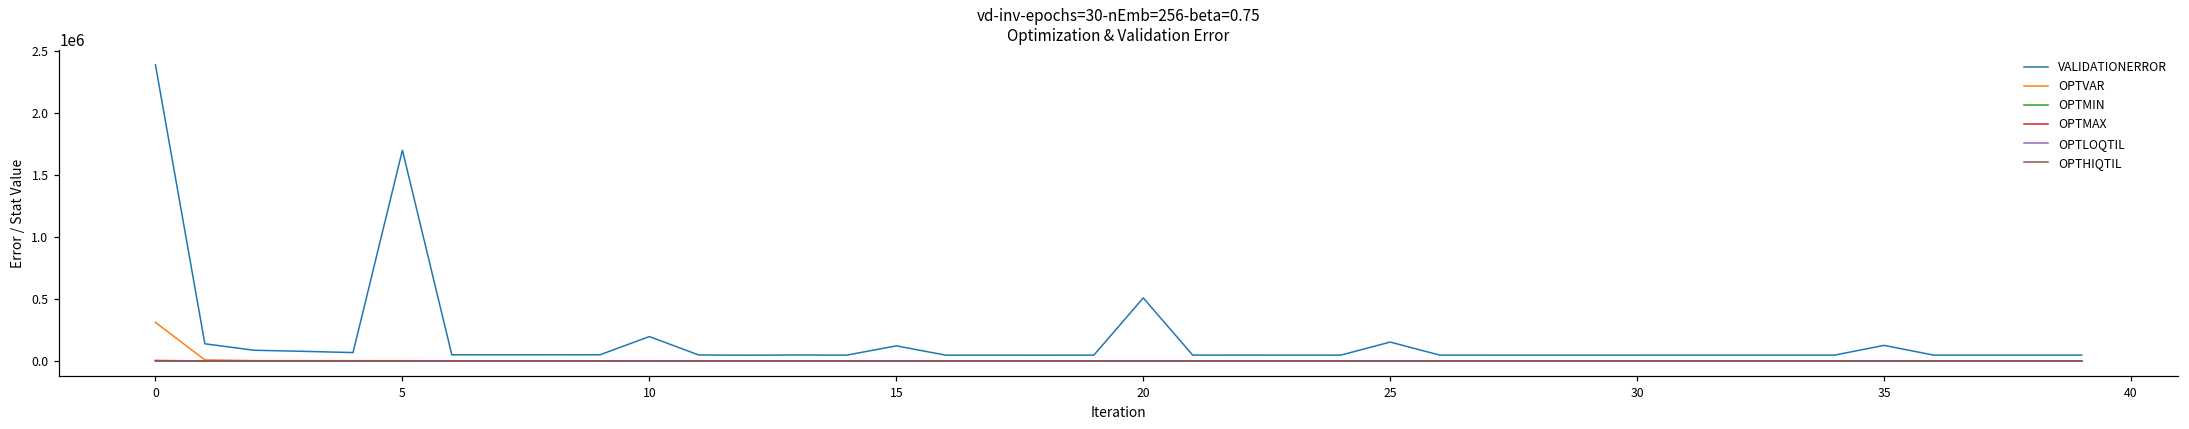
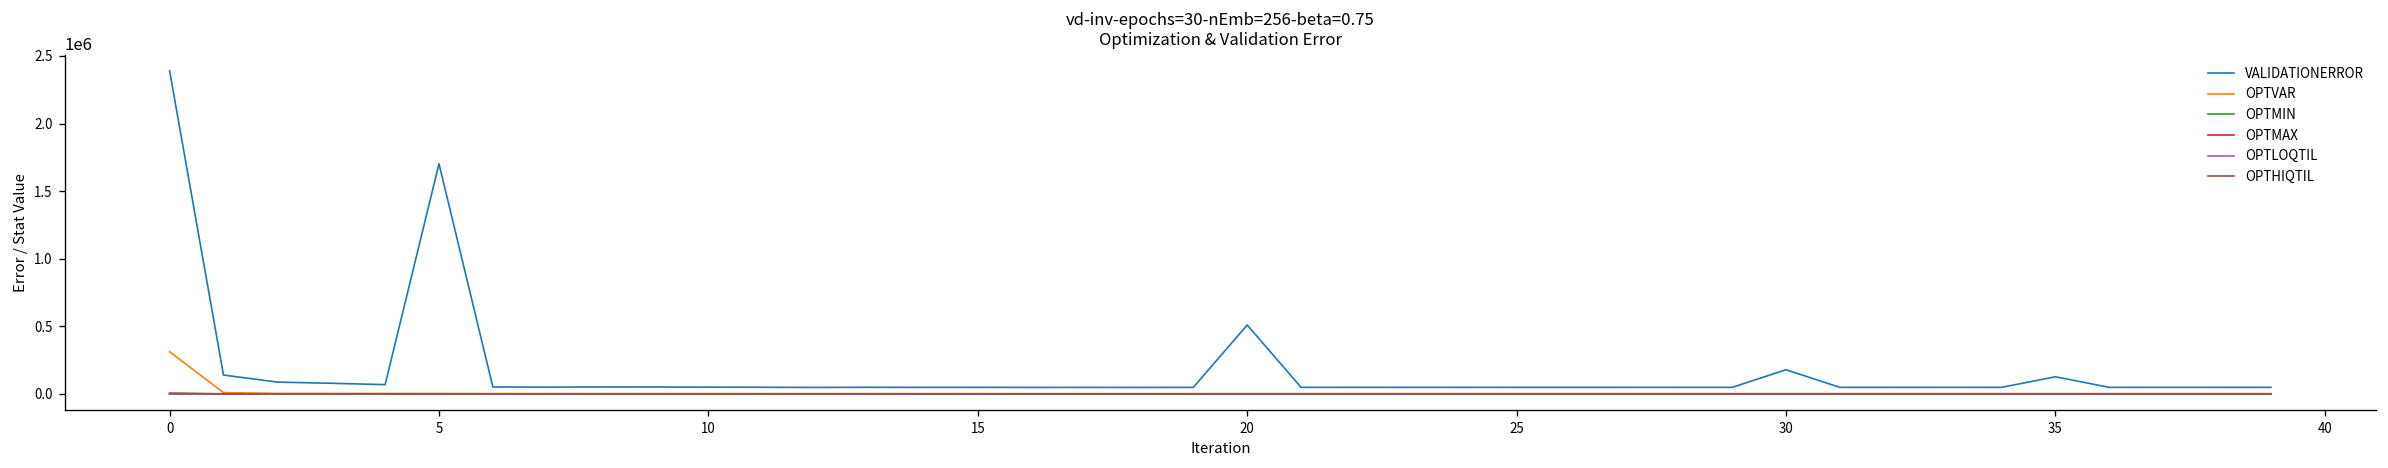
  {
    "VALIDATIONERROR": {
      "0": 2390000,
      "5": 1700000,
-     "10": 200000,
-     "15": 120000,
+     "10": 50000,
+     "15": 50000,
      "20": 510000,
-     "25": 150000,
-     "30": 50000,
+     "25": 50000,
+     "30": 180000,
      "35": 130000
    },
    "OPTVAR": {
      "0": 310000
    }
  }
